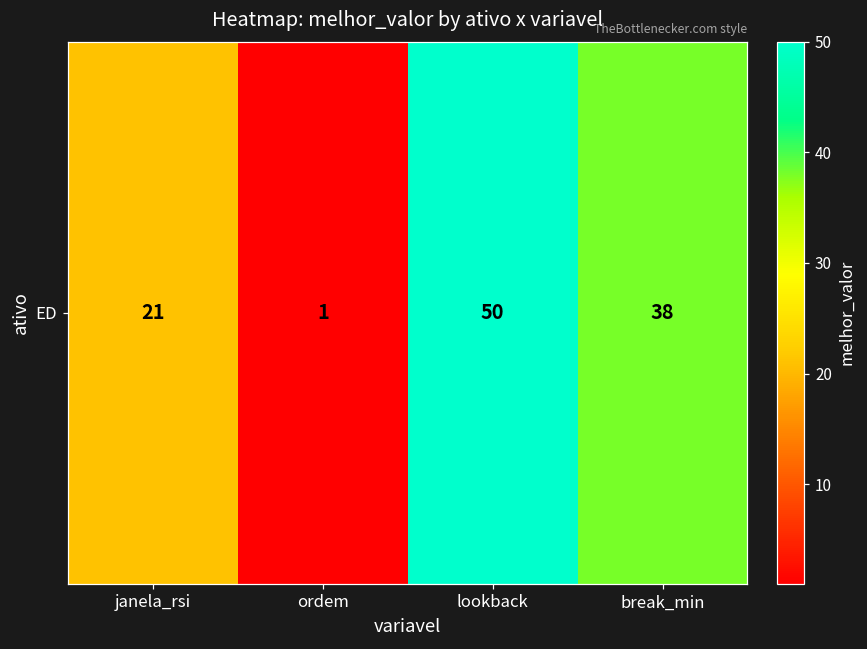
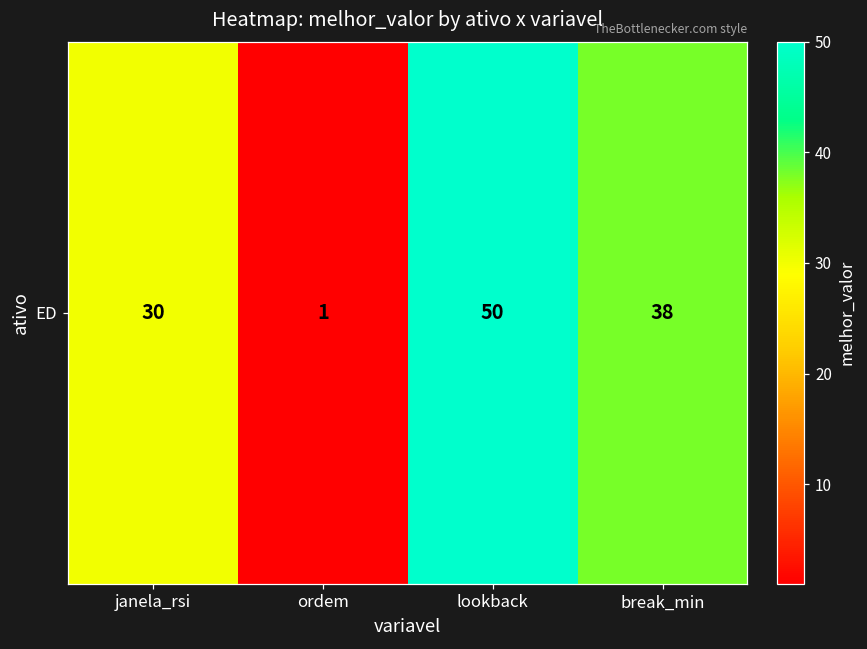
  {
    "ED": {
-     "janela_rsi": 21,
+     "janela_rsi": 30,
      "ordem": 1,
      "lookback": 50,
      "break_min": 38
    }
  }
